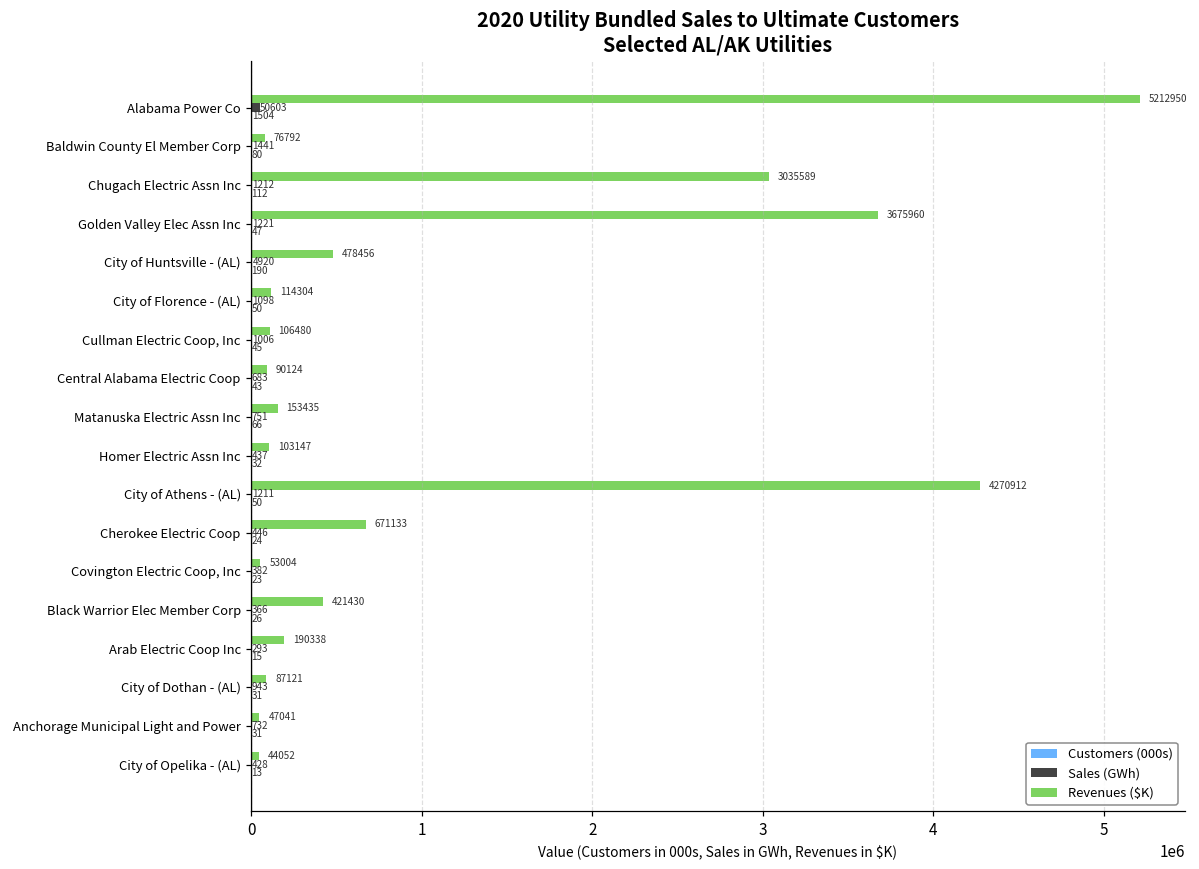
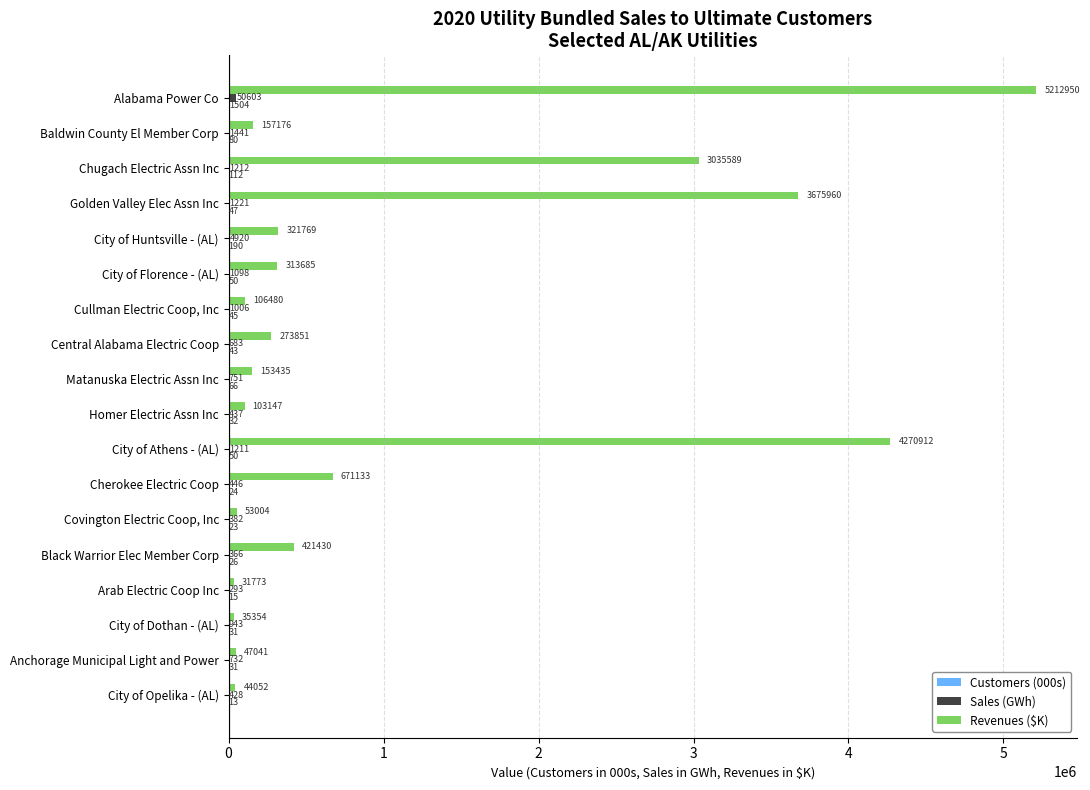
  {
    "Customers (000s)": {
      "Baldwin County El Member Corp": 80,
      "Golden Valley Elec Assn Inc": 47,
      "City of Huntsville - (AL)": 190,
      "City of Florence - (AL)": 50,
      "Cullman Electric Coop, Inc": 45,
      "City of Athens - (AL)": 50,
      "City of Dothan - (AL)": 31,
      "Anchorage Municipal Light and Power": 31
    },
    "Sales (GWh)": {
      "Alabama Power Co": 50603,
      "Baldwin County El Member Corp": 1441,
      "City of Florence - (AL)": 1098,
      "Cullman Electric Coop, Inc": 1006,
      "Matanuska Electric Assn Inc": 751,
      "Homer Electric Assn Inc": 437,
      "City of Athens - (AL)": 1211,
      "Covington Electric Coop, Inc": 382,
      "Black Warrior Elec Member Corp": 366,
      "City of Dothan - (AL)": 943
    },
    "Revenues ($K)": {
      "Alabama Power Co": 5212950,
-     "Baldwin County El Member Corp": 76792,
+     "Baldwin County El Member Corp": 157176,
      "Chugach Electric Assn Inc": 3035589,
      "Golden Valley Elec Assn Inc": 3675960,
-     "City of Huntsville - (AL)": 478456,
-     "City of Florence - (AL)": 114304,
+     "City of Huntsville - (AL)": 321769,
+     "City of Florence - (AL)": 313685,
      "Cullman Electric Coop, Inc": 106480,
-     "Central Alabama Electric Coop": 90124,
+     "Central Alabama Electric Coop": 273851,
      "Matanuska Electric Assn Inc": 153435,
      "Homer Electric Assn Inc": 103147,
      "City of Athens - (AL)": 4270912,
      "Cherokee Electric Coop": 671133,
      "Covington Electric Coop, Inc": 53004,
      "Black Warrior Elec Member Corp": 421430,
-     "Arab Electric Coop Inc": 190338,
-     "City of Dothan - (AL)": 87121,
+     "Arab Electric Coop Inc": 31773,
+     "City of Dothan - (AL)": 35354,
      "Anchorage Municipal Light and Power": 47041,
      "City of Opelika - (AL)": 44052
    }
  }
